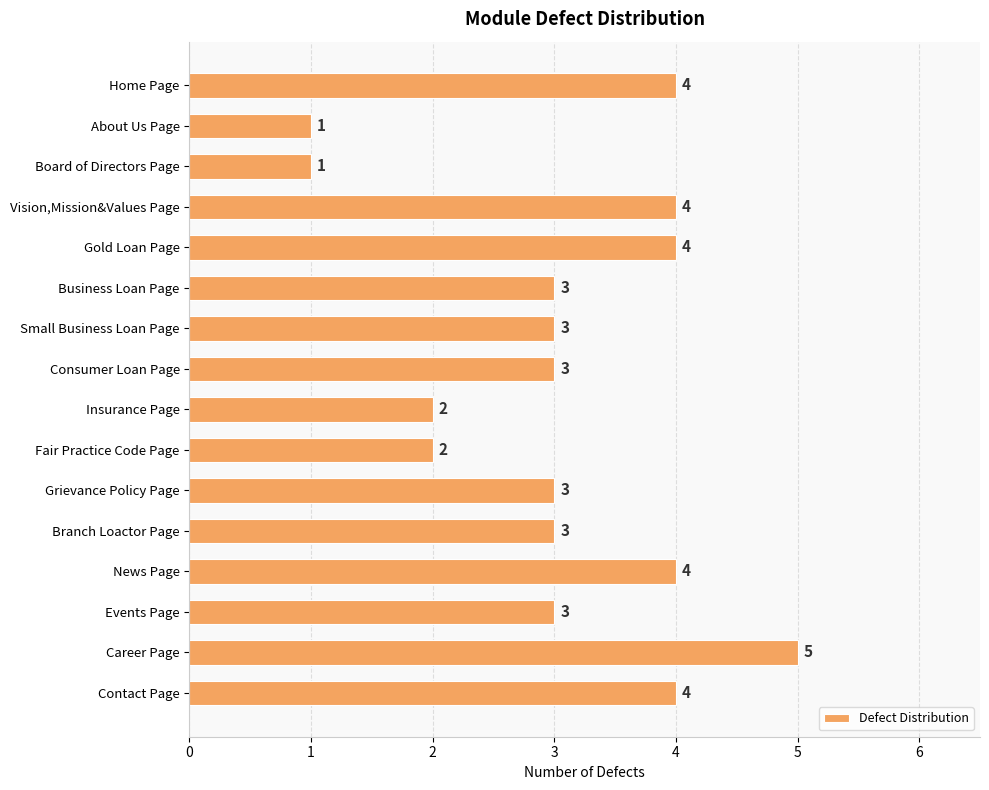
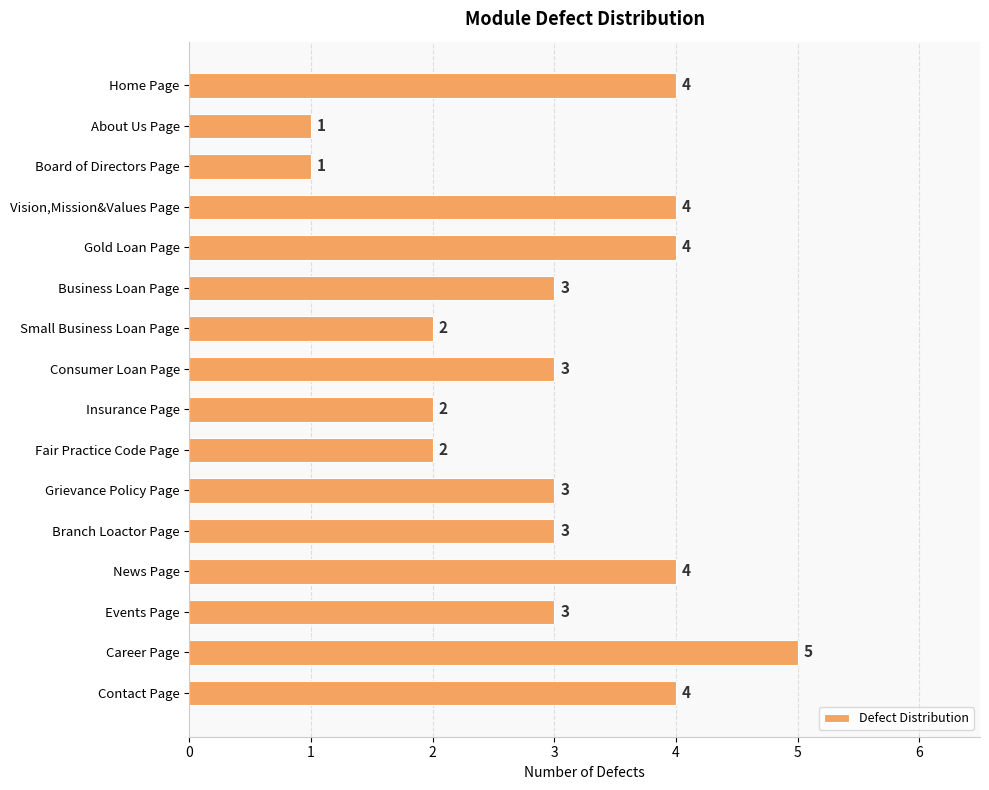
  {
    "Home Page": 4,
    "About Us Page": 1,
    "Board of Directors Page": 1,
    "Vision,Mission&Values Page": 4,
    "Gold Loan Page": 4,
    "Business Loan Page": 3,
-   "Small Business Loan Page": 3,
+   "Small Business Loan Page": 2,
    "Consumer Loan Page": 3,
    "Insurance Page": 2,
    "Fair Practice Code Page": 2,
    "Grievance Policy Page": 3,
    "Branch Loactor Page": 3,
    "News Page": 4,
    "Events Page": 3,
    "Career Page": 5,
    "Contact Page": 4
  }
